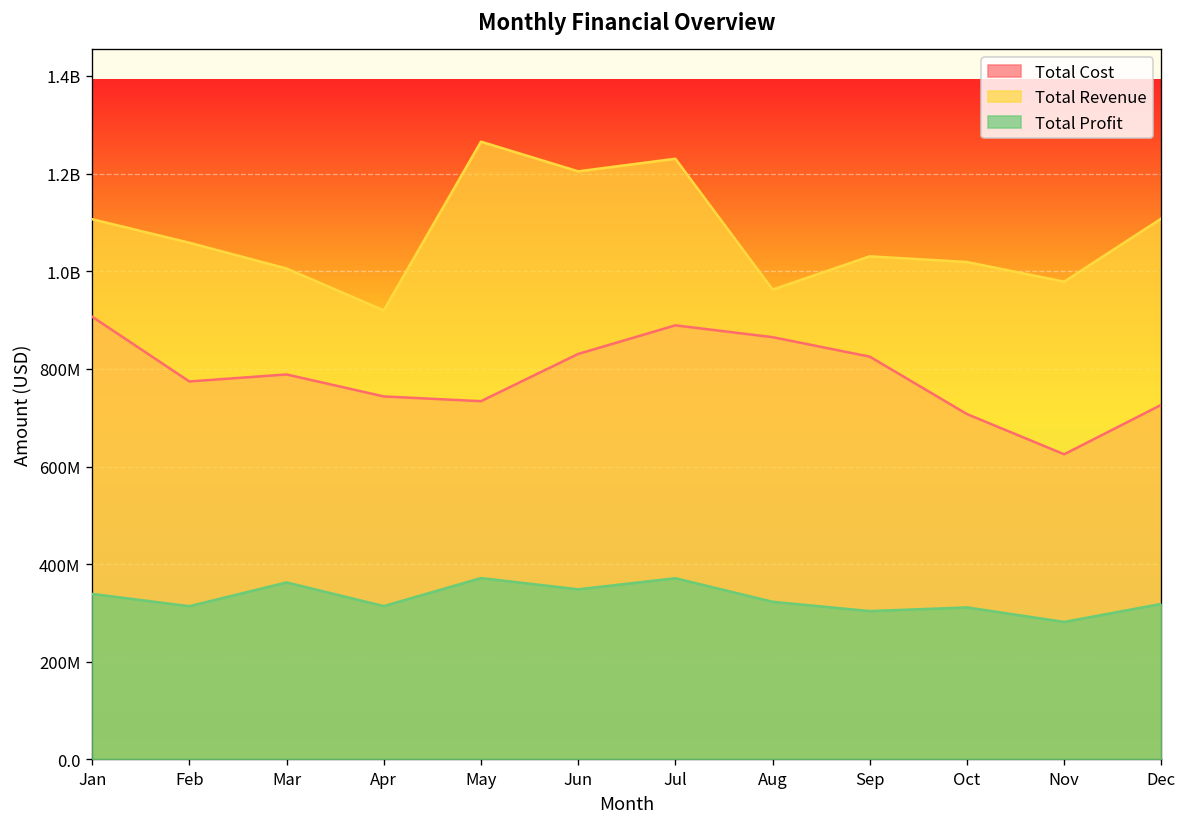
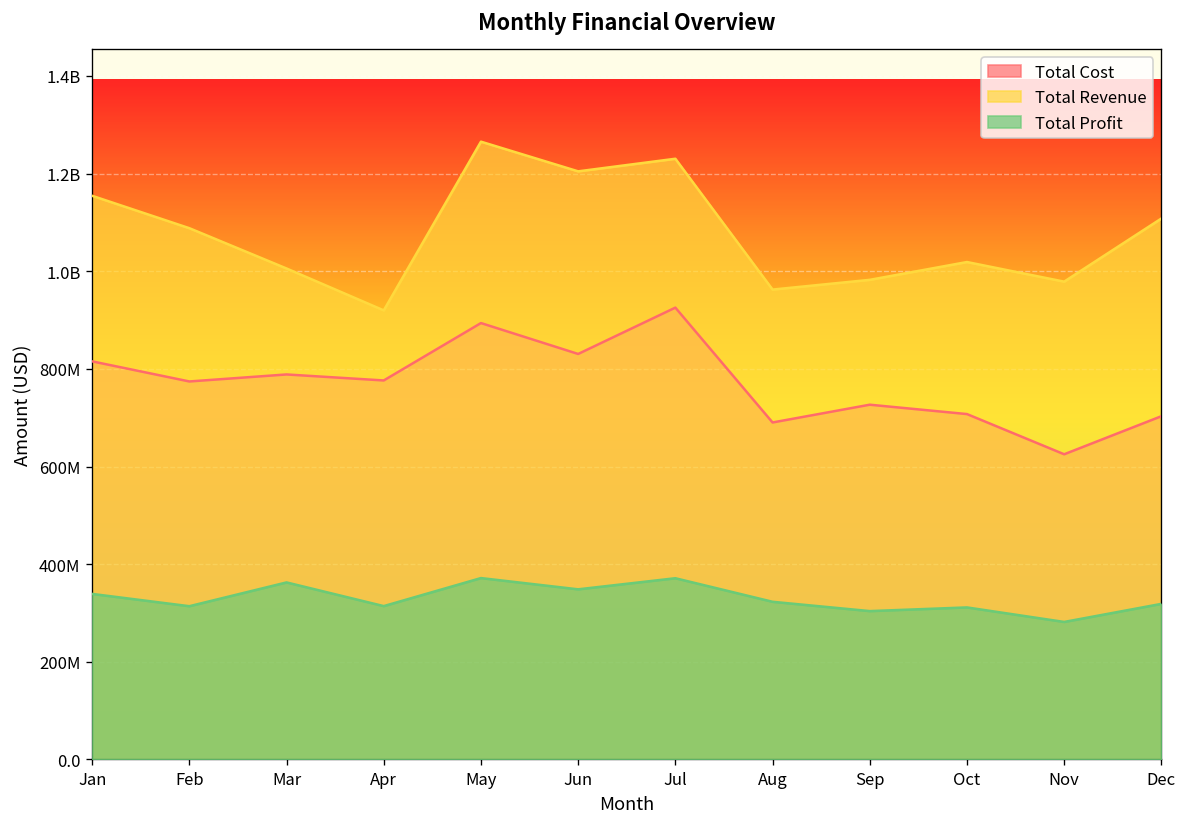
  {
    "Total Cost": {
-     "Jan": 910000000,
+     "Jan": 820000000,
      "Feb": 770000000,
      "Mar": 790000000,
-     "Apr": 740000000,
-     "May": 730000000,
+     "Apr": 780000000,
+     "May": 890000000,
      "Jun": 830000000,
-     "Jul": 890000000,
-     "Aug": 860000000,
-     "Sep": 820000000,
+     "Jul": 930000000,
+     "Aug": 690000000,
+     "Sep": 730000000,
      "Oct": 710000000,
      "Nov": 630000000,
-     "Dec": 730000000
+     "Dec": 700000000
    },
    "Total Revenue": {
-     "Jan": 1110000000,
-     "Feb": 1060000000,
+     "Jan": 1150000000,
+     "Feb": 1090000000,
      "Mar": 1010000000,
      "Apr": 920000000,
      "May": 1270000000,
      "Jun": 1200000000,
      "Jul": 1230000000,
      "Aug": 960000000,
-     "Sep": 1030000000,
+     "Sep": 980000000,
      "Oct": 1020000000,
      "Nov": 980000000,
      "Dec": 1110000000
    },
    "Total Profit": {
      "Jan": 340000000,
      "Feb": 310000000,
      "Mar": 360000000,
      "Apr": 310000000,
      "May": 370000000,
      "Jun": 350000000,
      "Jul": 370000000,
      "Aug": 320000000,
      "Sep": 300000000,
      "Oct": 310000000,
      "Nov": 280000000,
      "Dec": 320000000
    }
  }
